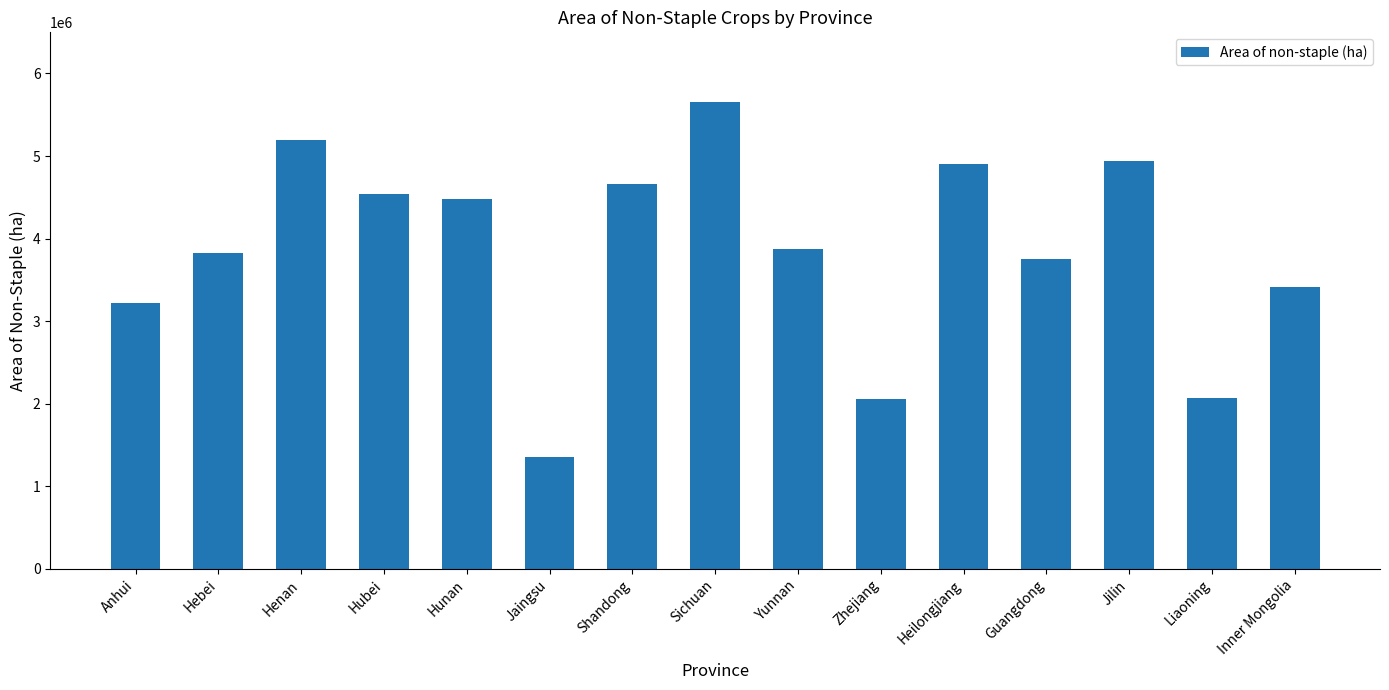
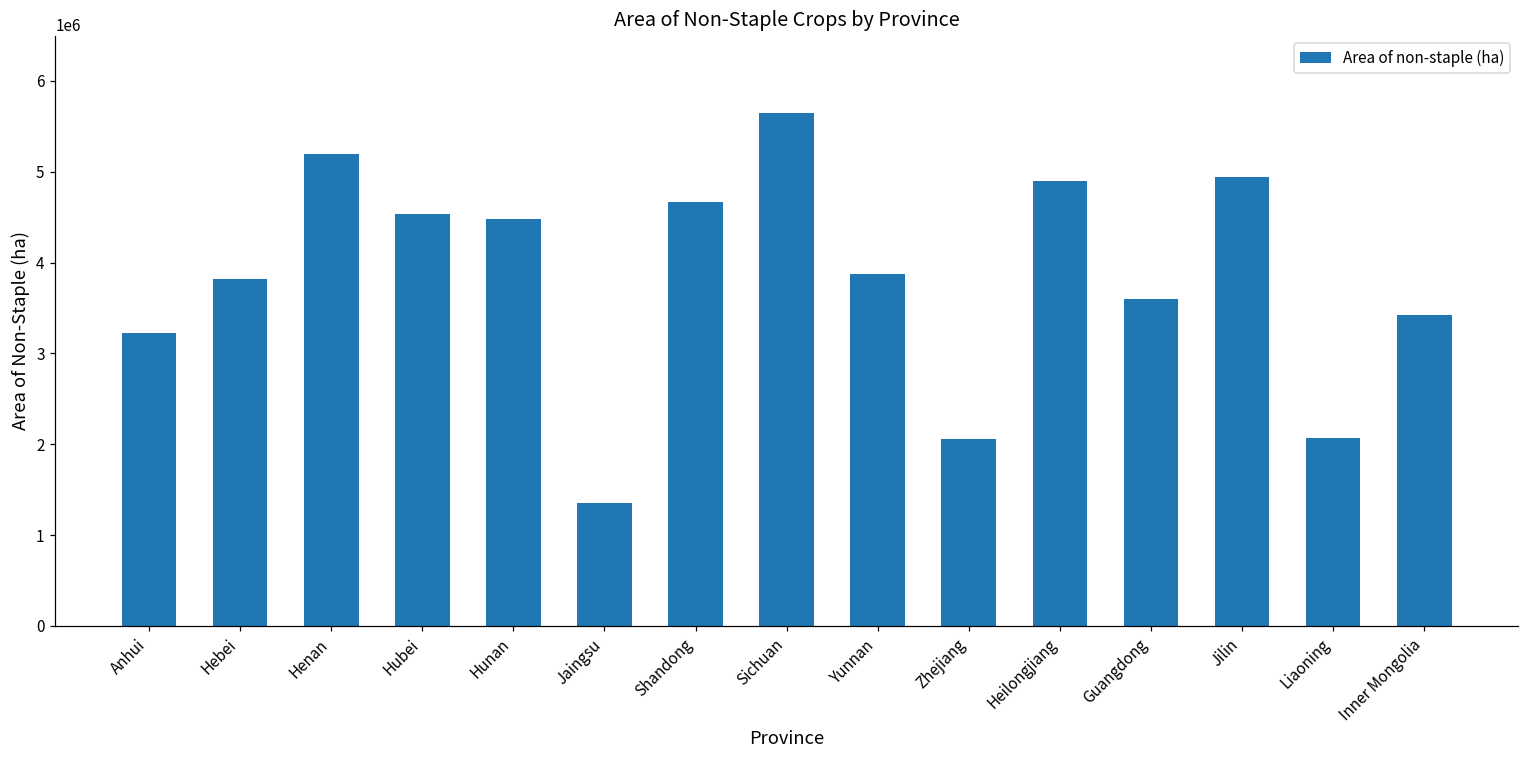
  {
    "Anhui": 3200000,
    "Hebei": 3800000,
    "Henan": 5200000,
    "Hubei": 4500000,
    "Hunan": 4500000,
    "Jaingsu": 1400000,
    "Shandong": 4700000,
    "Sichuan": 5700000,
    "Yunnan": 3900000,
    "Zhejiang": 2100000,
    "Heilongjiang": 4900000,
-   "Guangdong": 3700000,
+   "Guangdong": 3600000,
    "Jilin": 4900000,
    "Liaoning": 2100000,
    "Inner Mongolia": 3400000
  }
